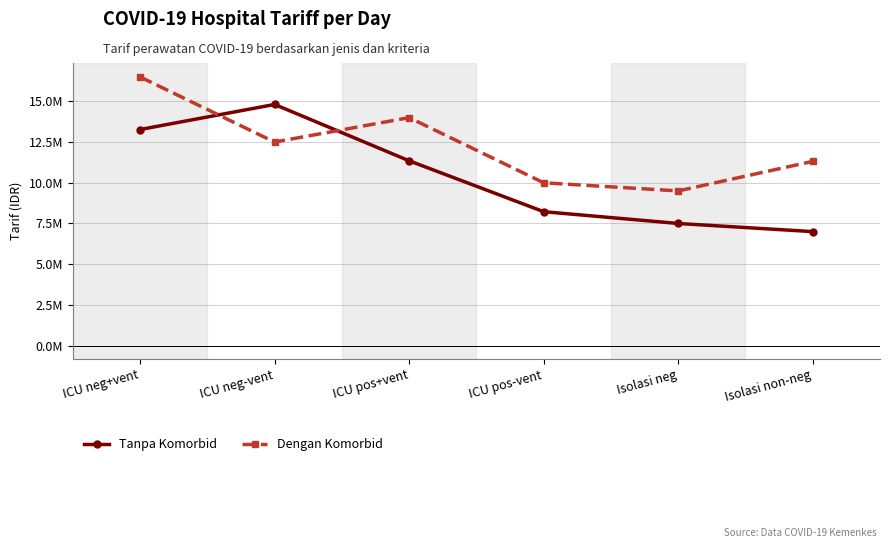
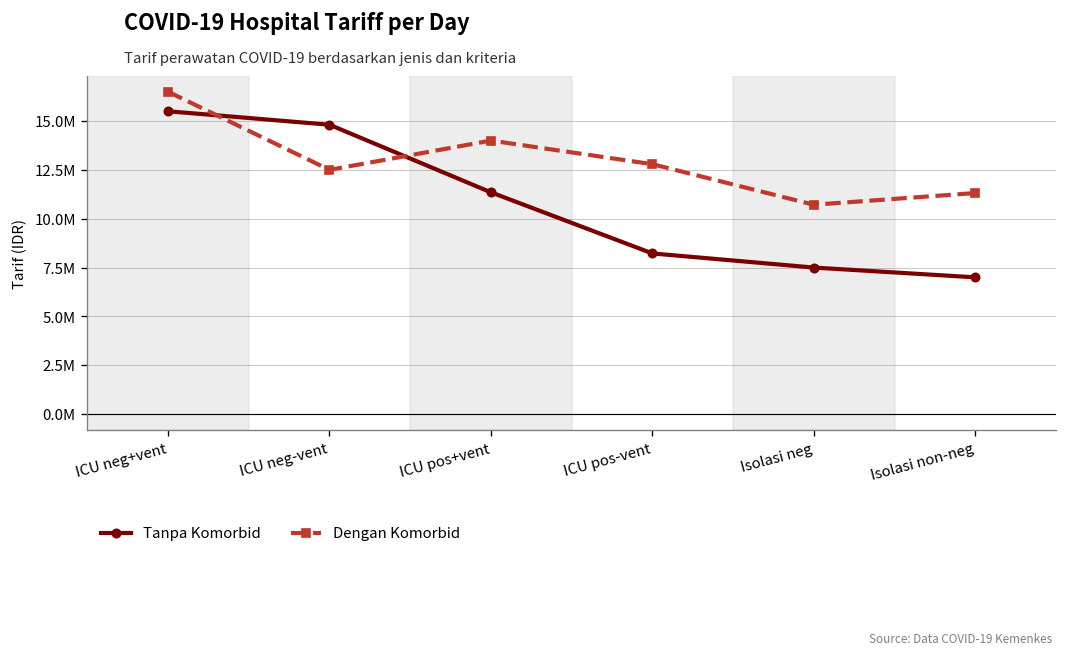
  {
    "Tanpa Komorbid": {
-     "ICU neg+vent": 13300000,
+     "ICU neg+vent": 15500000,
      "ICU neg-vent": 14800000,
      "ICU pos+vent": 11400000,
      "ICU pos-vent": 8200000,
      "Isolasi neg": 7500000,
      "Isolasi non-neg": 7000000
    },
    "Dengan Komorbid": {
      "ICU neg+vent": 16500000,
      "ICU neg-vent": 12500000,
      "ICU pos+vent": 14000000,
-     "ICU pos-vent": 10000000,
-     "Isolasi neg": 9500000,
+     "ICU pos-vent": 12800000,
+     "Isolasi neg": 10700000,
      "Isolasi non-neg": 11300000
    }
  }
